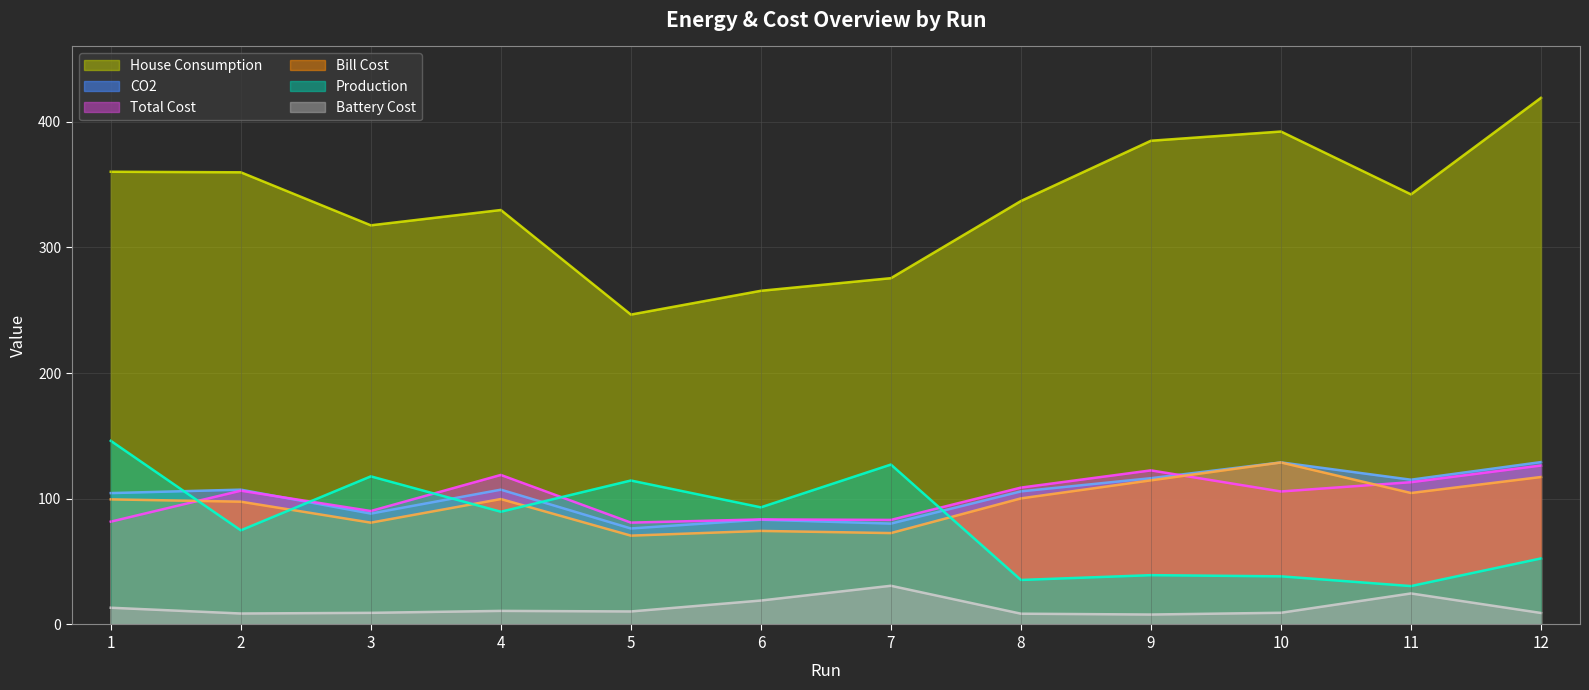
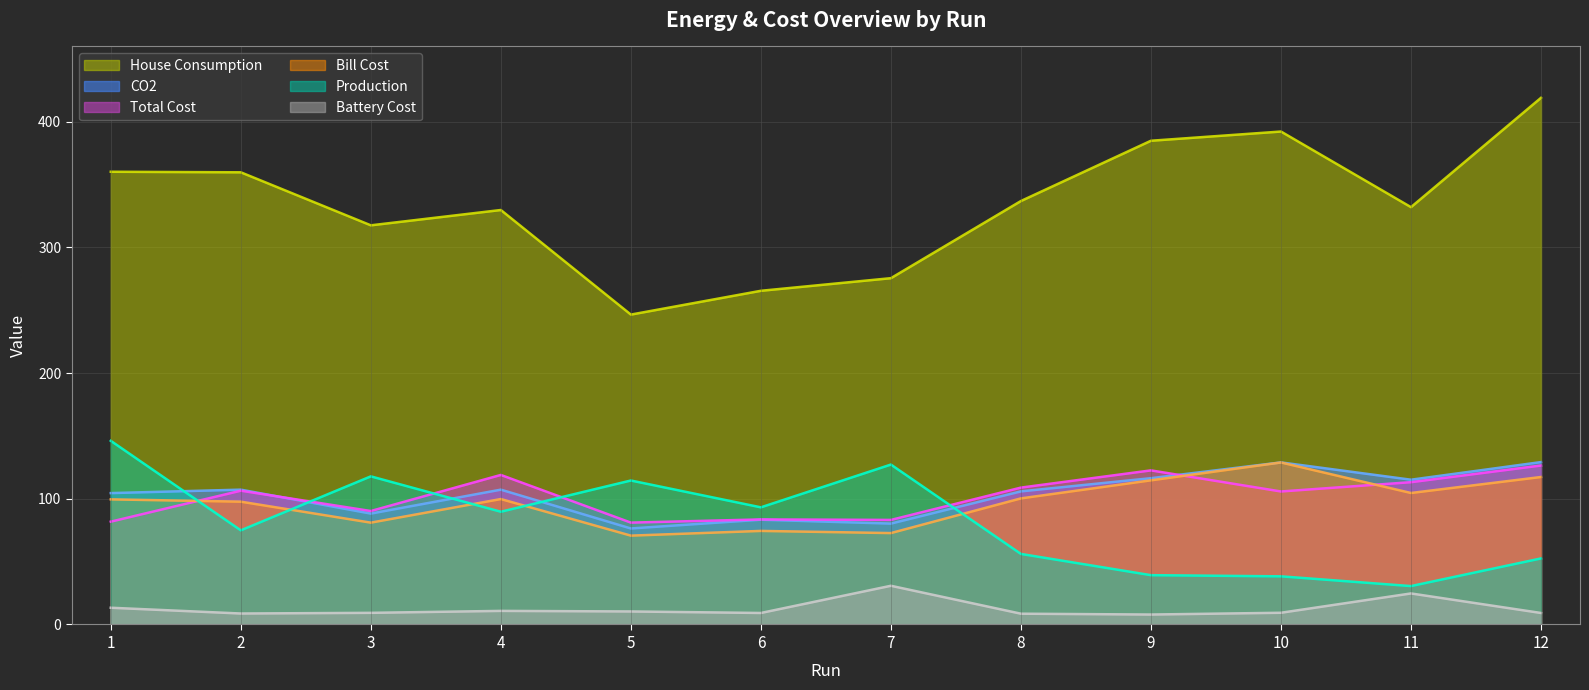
  {
    "House Consumption": {
      "1": 360,
      "2": 360,
      "3": 318,
      "4": 330,
      "5": 247,
      "6": 266,
      "7": 276,
      "8": 337,
      "9": 385,
      "10": 392,
-     "11": 342,
+     "11": 332,
      "12": 419
    },
    "CO2": {
      "1": 105,
      "3": 88,
      "4": 107,
      "5": 76,
      "7": 80,
      "8": 106,
      "12": 129
    },
    "Total Cost": {
      "1": 82,
      "3": 90,
      "4": 119,
      "5": 81,
      "7": 83,
      "8": 109,
      "9": 123,
      "10": 106,
      "12": 127
    },
    "Bill Cost": {
      "1": 100,
      "2": 98,
      "3": 81,
      "4": 100,
      "5": 71,
      "6": 74,
      "7": 73,
      "8": 100,
      "11": 105,
      "12": 117
    },
    "Production": {
      "1": 146,
      "2": 75,
      "3": 118,
      "4": 90,
      "5": 115,
      "6": 93,
      "7": 127,
-     "8": 35,
+     "8": 56,
      "9": 39,
      "10": 38,
      "11": 31,
      "12": 53
    },
    "Battery Cost": {
      "1": 13,
      "2": 9,
      "3": 9,
      "4": 11,
      "5": 10,
-     "6": 19,
+     "6": 9,
      "7": 31,
      "8": 9,
      "9": 8,
      "10": 9,
      "11": 25,
      "12": 9
    }
  }
